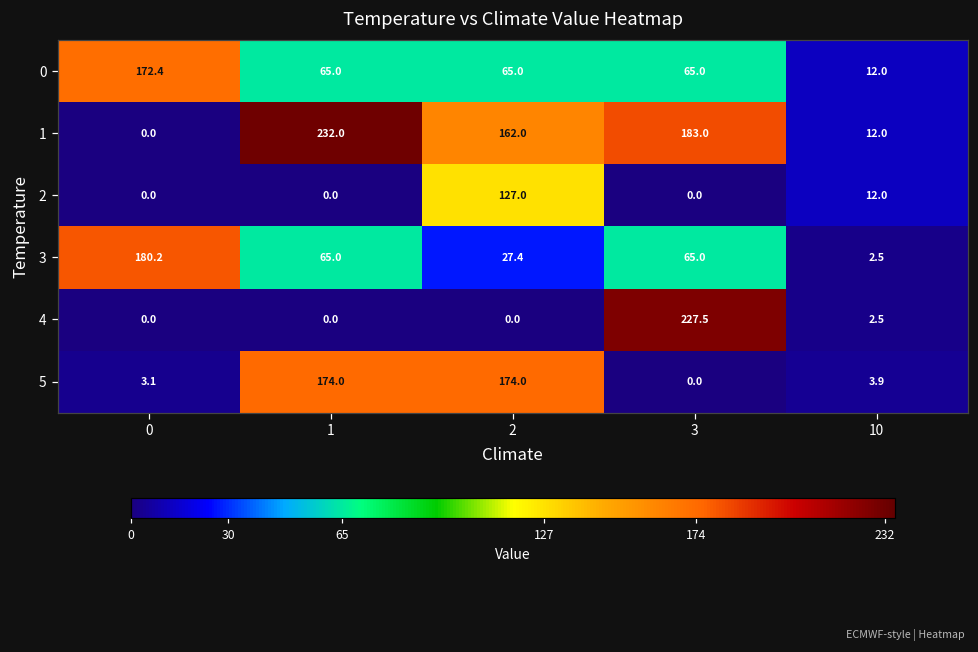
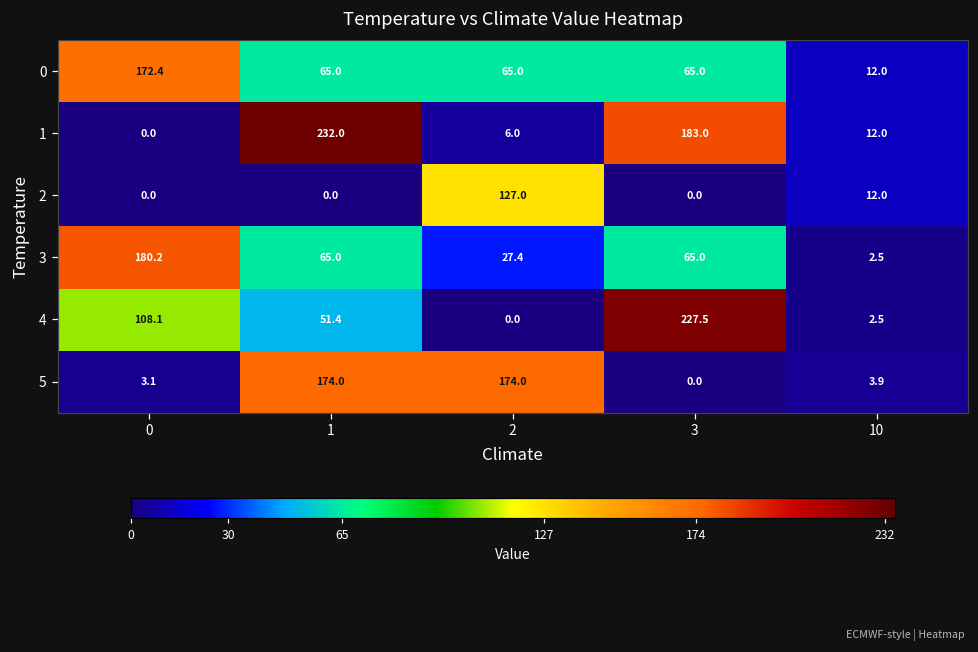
  {
    "0": {
      "0": 172.4,
      "1": 65.0,
      "2": 65.0,
      "3": 65.0,
      "10": 12.0
    },
    "1": {
      "0": 0.0,
      "1": 232.0,
-     "2": 162.0,
+     "2": 6.0,
      "3": 183.0,
      "10": 12.0
    },
    "2": {
      "0": 0.0,
      "1": 0.0,
      "2": 127.0,
      "3": 0.0,
      "10": 12.0
    },
    "3": {
      "0": 180.2,
      "1": 65.0,
      "2": 27.4,
      "3": 65.0,
      "10": 2.5
    },
    "4": {
-     "0": 0.0,
-     "1": 0.0,
+     "0": 108.1,
+     "1": 51.4,
      "2": 0.0,
      "3": 227.5,
      "10": 2.5
    },
    "5": {
      "0": 3.1,
      "1": 174.0,
      "2": 174.0,
      "3": 0.0,
      "10": 3.9
    }
  }
